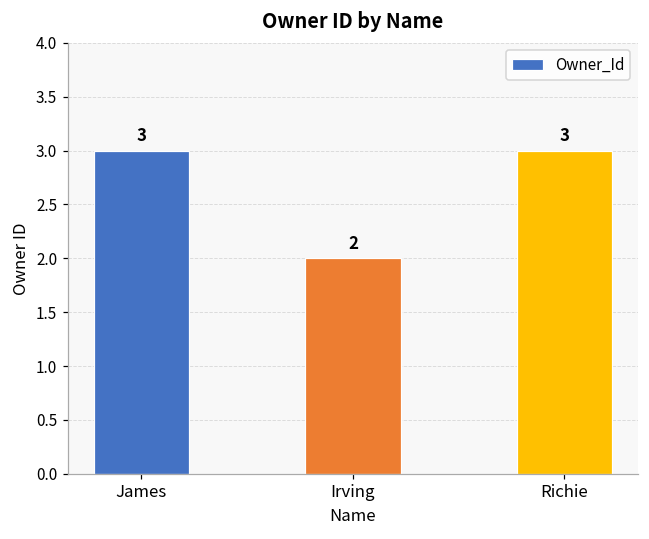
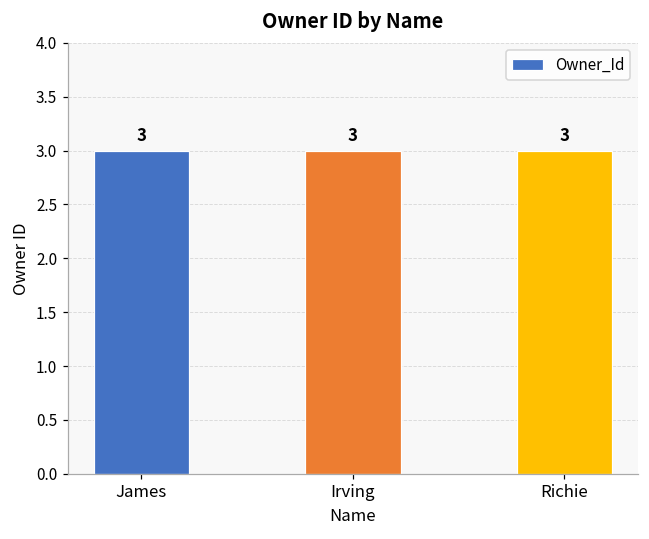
  {
    "James": 3,
-   "Irving": 2,
+   "Irving": 3,
    "Richie": 3
  }
